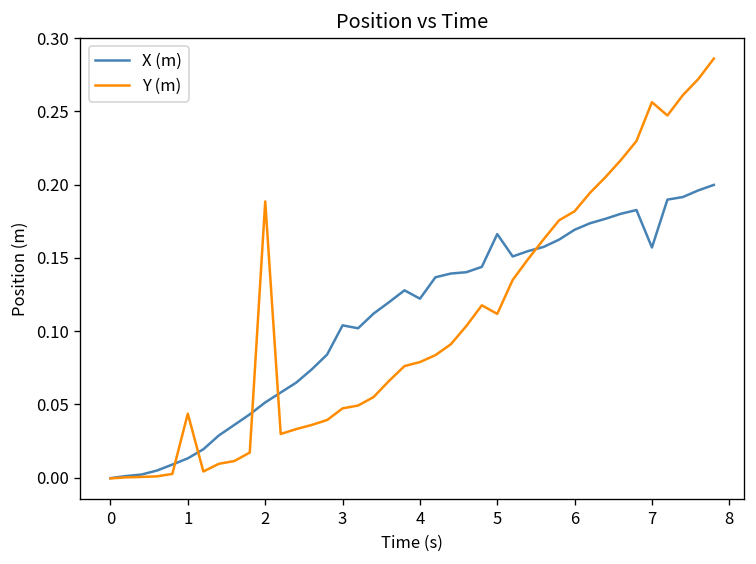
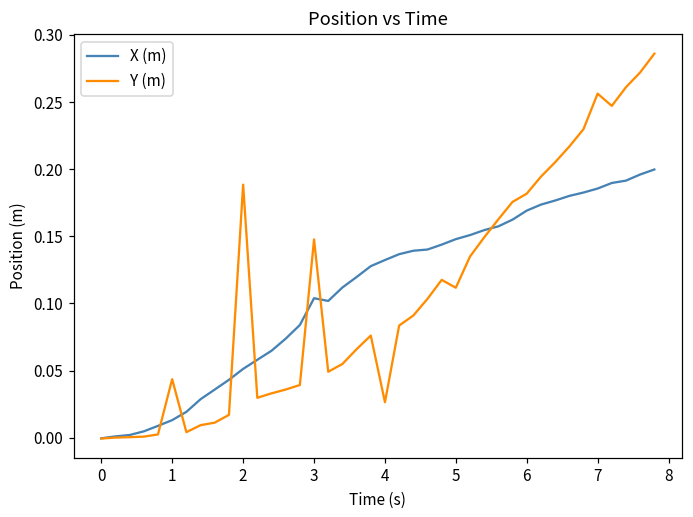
  {
    "X (m)": {
      "1": 0.013,
      "2": 0.051,
      "3": 0.104,
-     "4": 0.122,
-     "5": 0.166,
+     "4": 0.132,
+     "5": 0.148,
      "6": 0.169,
-     "7": 0.157
+     "7": 0.186
    },
    "Y (m)": {
      "1": 0.044,
      "2": 0.188,
-     "3": 0.047,
-     "4": 0.079,
+     "3": 0.148,
+     "4": 0.026,
      "5": 0.112,
      "6": 0.182,
      "7": 0.256
    }
  }
